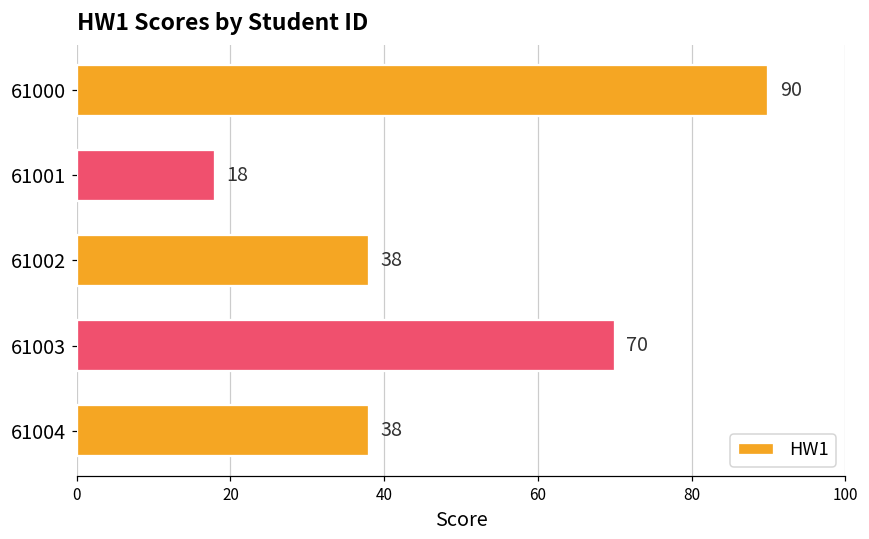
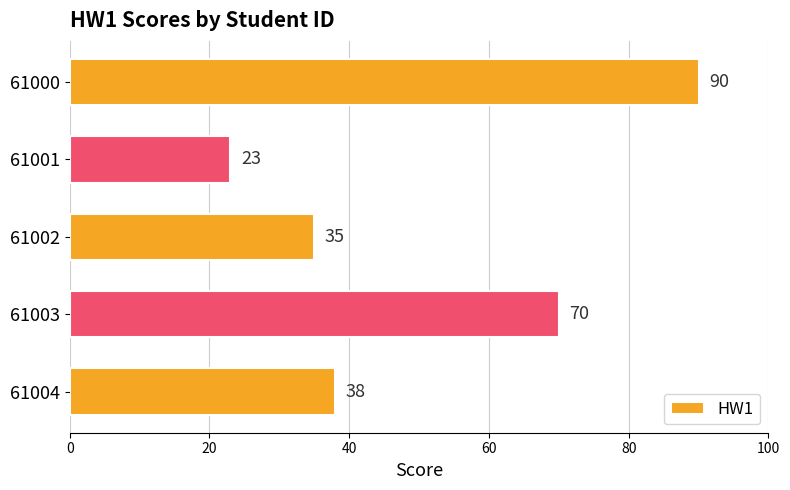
  {
    "61000": 90,
-   "61001": 18,
-   "61002": 38,
+   "61001": 23,
+   "61002": 35,
    "61003": 70,
    "61004": 38
  }
